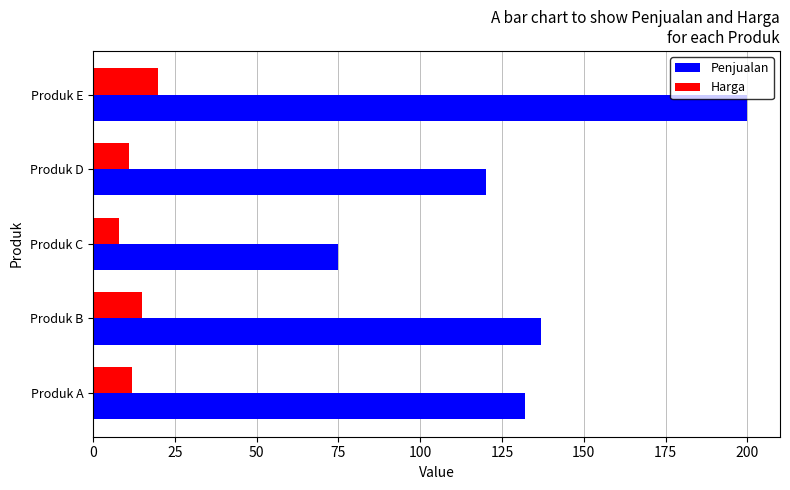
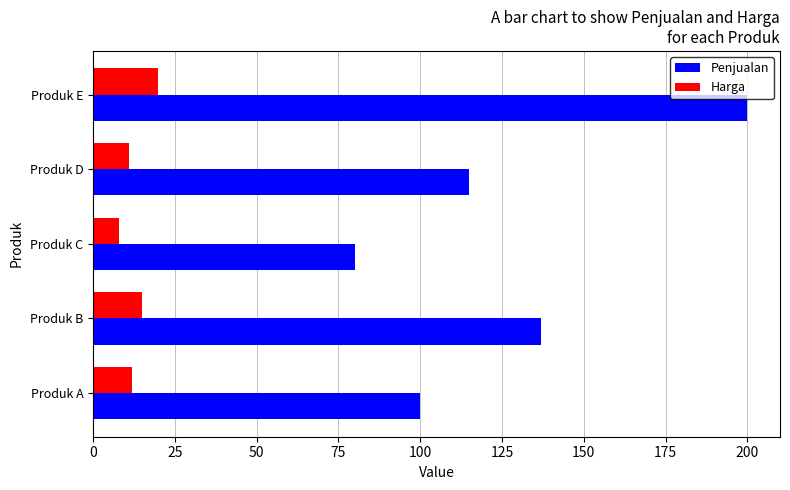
  {
    "Penjualan": {
      "Produk E": 200,
-     "Produk D": 120,
-     "Produk C": 75,
+     "Produk D": 115,
+     "Produk C": 80,
      "Produk B": 137,
-     "Produk A": 132
+     "Produk A": 100
    },
    "Harga": {
      "Produk E": 20,
      "Produk D": 11,
      "Produk C": 8,
      "Produk B": 15,
      "Produk A": 12
    }
  }
